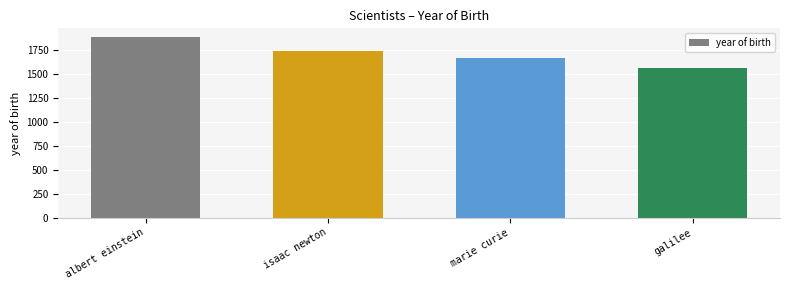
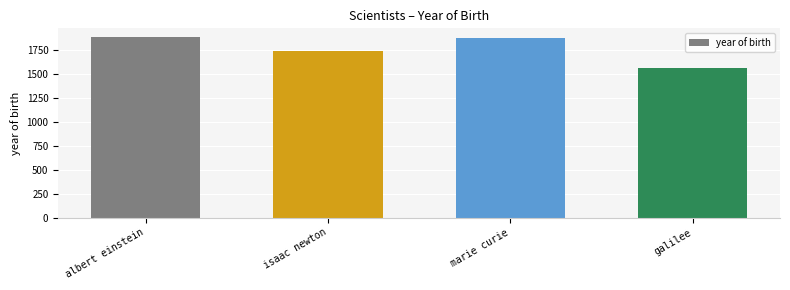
  {
    "albert einstein": 1900,
    "isaac newton": 1700,
-   "marie curie": 1700,
+   "marie curie": 1900,
    "galilee": 1600
  }
